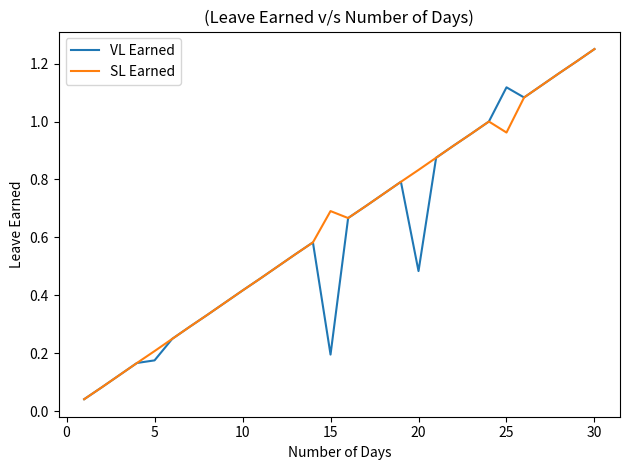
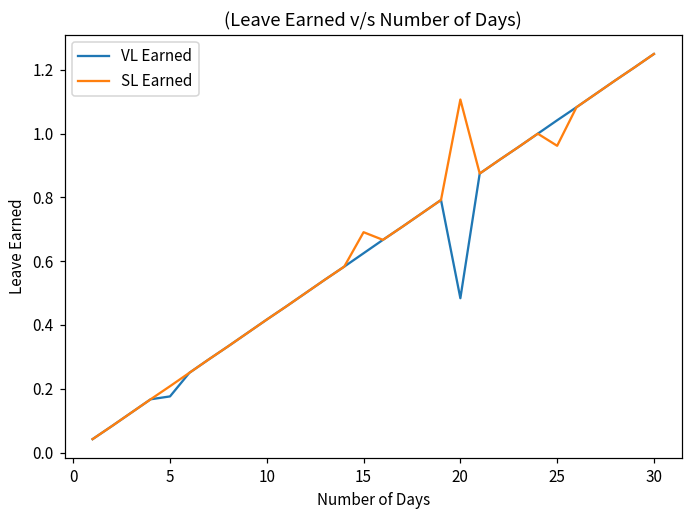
  {
    "VL Earned": {
      "5": 0.18,
-     "15": 0.20,
+     "15": 0.63,
      "20": 0.48,
-     "25": 1.12
+     "25": 1.04
    },
    "SL Earned": {
      "5": 0.21,
      "15": 0.69,
-     "20": 0.83,
+     "20": 1.11,
      "25": 0.96
    }
  }
